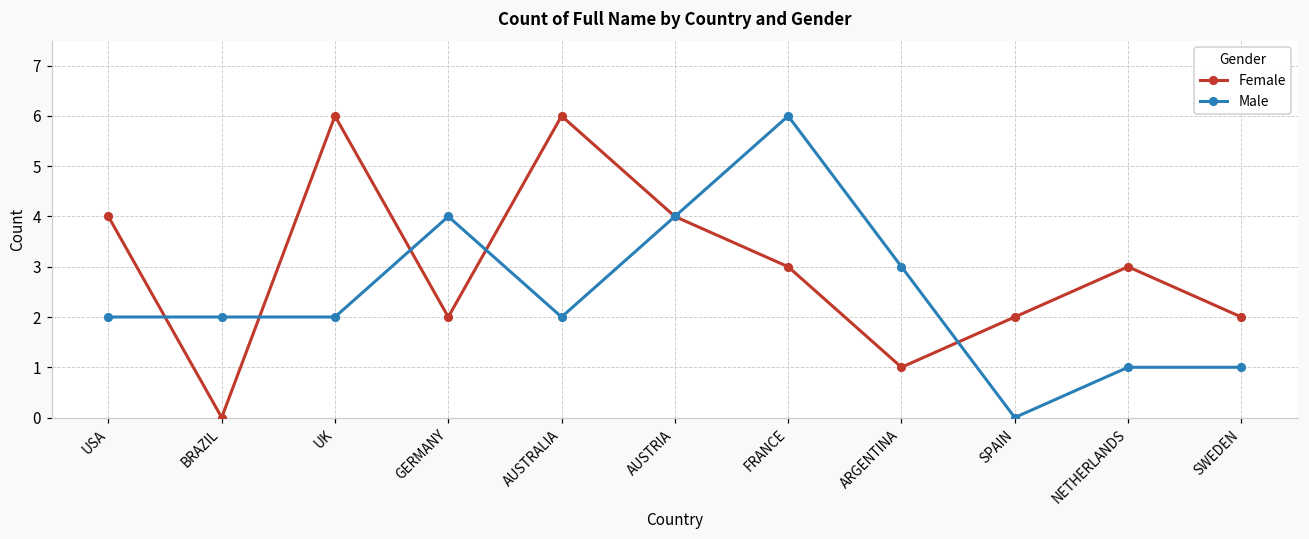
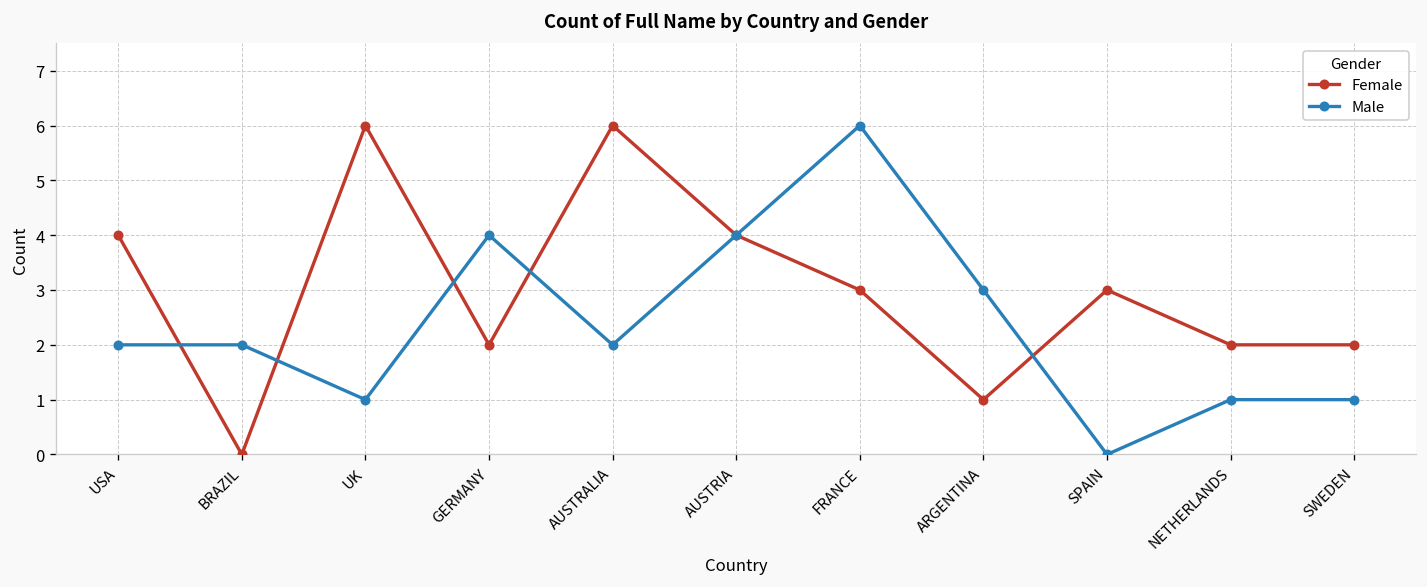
  {
    "Female": {
      "USA": 4,
      "BRAZIL": 0,
      "UK": 6,
      "GERMANY": 2,
      "AUSTRALIA": 6,
      "FRANCE": 3,
      "ARGENTINA": 1,
-     "SPAIN": 2,
-     "NETHERLANDS": 3,
+     "SPAIN": 3,
+     "NETHERLANDS": 2,
      "SWEDEN": 2
    },
    "Male": {
      "USA": 2,
      "BRAZIL": 2,
-     "UK": 2,
+     "UK": 1,
      "GERMANY": 4,
      "AUSTRALIA": 2,
      "FRANCE": 6,
      "ARGENTINA": 3,
      "SPAIN": 0,
      "NETHERLANDS": 1,
      "SWEDEN": 1
    }
  }
